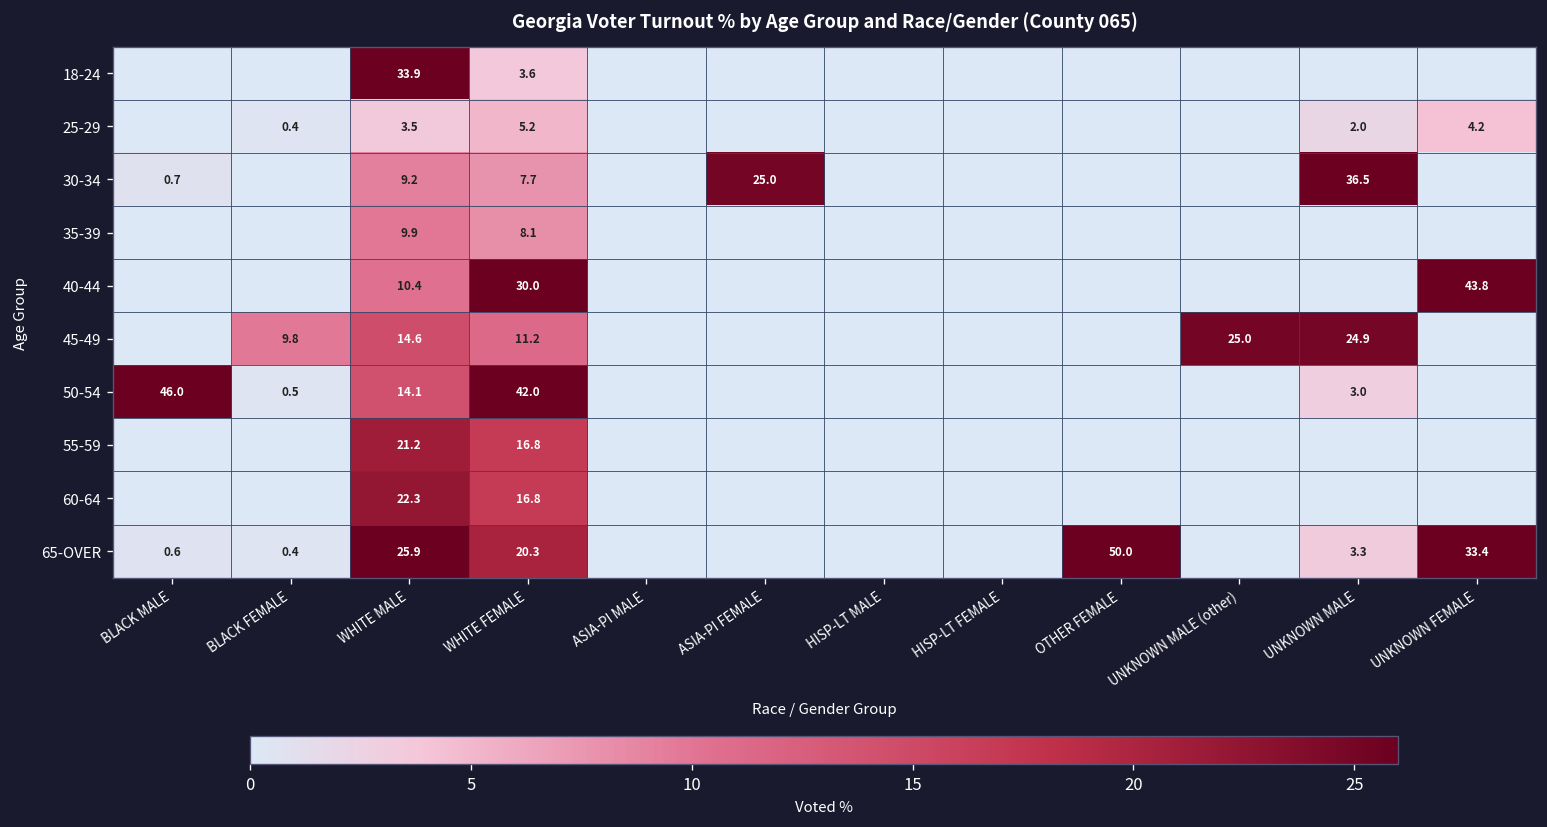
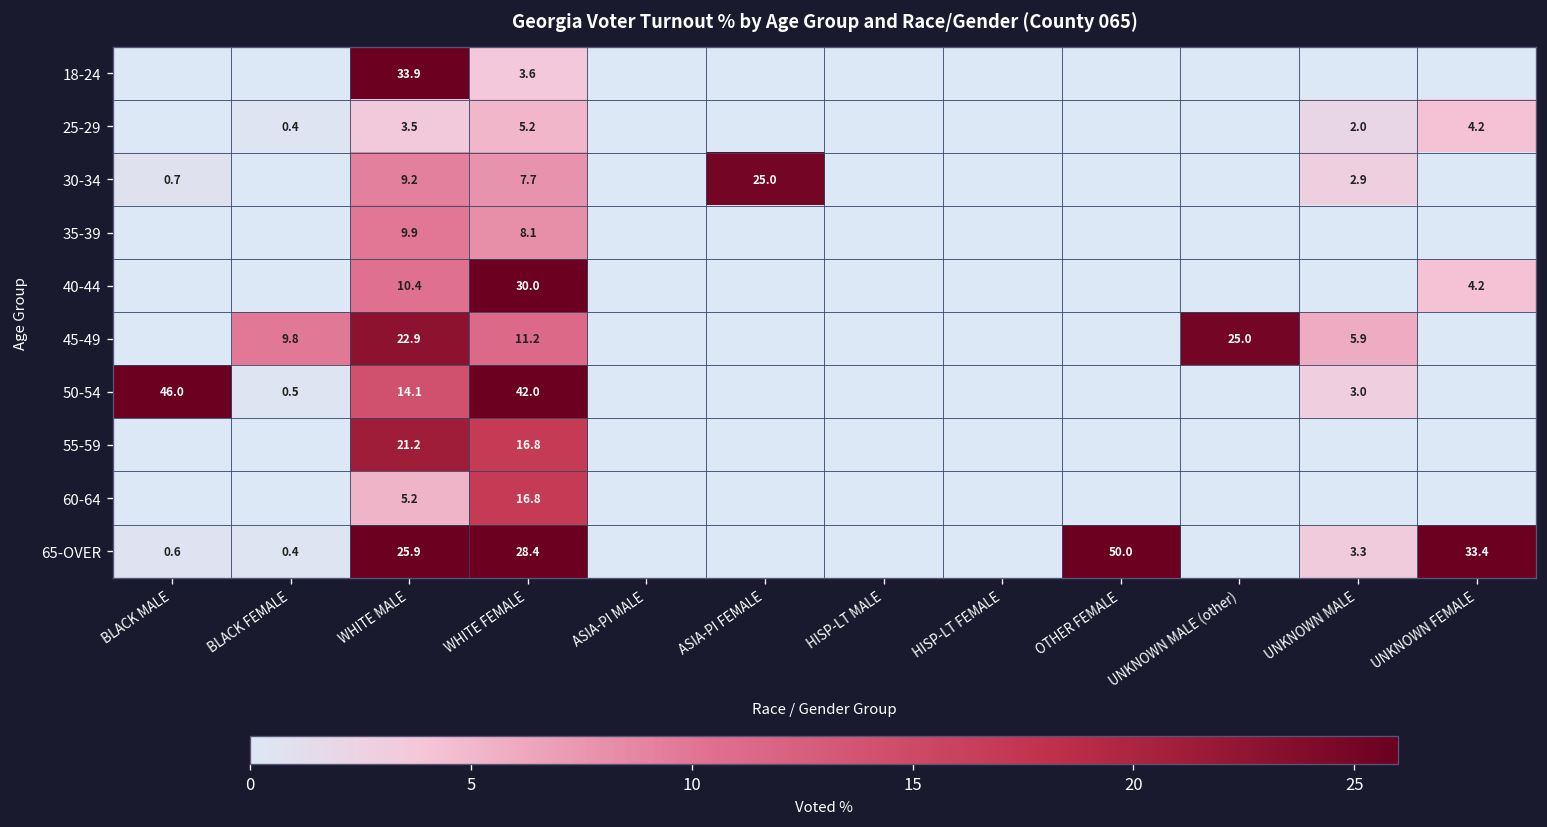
  {
    "18-24": {
      "WHITE MALE": 33.9,
      "WHITE FEMALE": 3.6
    },
    "25-29": {
      "BLACK FEMALE": 0.4,
      "WHITE MALE": 3.5,
      "WHITE FEMALE": 5.2,
      "UNKNOWN MALE": 2.0,
      "UNKNOWN FEMALE": 4.2
    },
    "30-34": {
      "BLACK MALE": 0.7,
      "WHITE MALE": 9.2,
      "WHITE FEMALE": 7.7,
      "ASIA-PI FEMALE": 25.0,
-     "UNKNOWN MALE": 36.5
+     "UNKNOWN MALE": 2.9
    },
    "35-39": {
      "WHITE MALE": 9.9,
      "WHITE FEMALE": 8.1
    },
    "40-44": {
      "WHITE MALE": 10.4,
      "WHITE FEMALE": 30.0,
-     "UNKNOWN FEMALE": 43.8
+     "UNKNOWN FEMALE": 4.2
    },
    "45-49": {
      "BLACK FEMALE": 9.8,
-     "WHITE MALE": 14.6,
+     "WHITE MALE": 22.9,
      "WHITE FEMALE": 11.2,
      "UNKNOWN MALE (other)": 25.0,
-     "UNKNOWN MALE": 24.9
+     "UNKNOWN MALE": 5.9
    },
    "50-54": {
      "BLACK MALE": 46.0,
      "BLACK FEMALE": 0.5,
      "WHITE MALE": 14.1,
      "WHITE FEMALE": 42.0,
      "UNKNOWN MALE": 3.0
    },
    "55-59": {
      "WHITE MALE": 21.2,
      "WHITE FEMALE": 16.8
    },
    "60-64": {
-     "WHITE MALE": 22.3,
+     "WHITE MALE": 5.2,
      "WHITE FEMALE": 16.8
    },
    "65-OVER": {
      "BLACK MALE": 0.6,
      "BLACK FEMALE": 0.4,
      "WHITE MALE": 25.9,
-     "WHITE FEMALE": 20.3,
+     "WHITE FEMALE": 28.4,
      "OTHER FEMALE": 50.0,
      "UNKNOWN MALE": 3.3,
      "UNKNOWN FEMALE": 33.4
    }
  }
